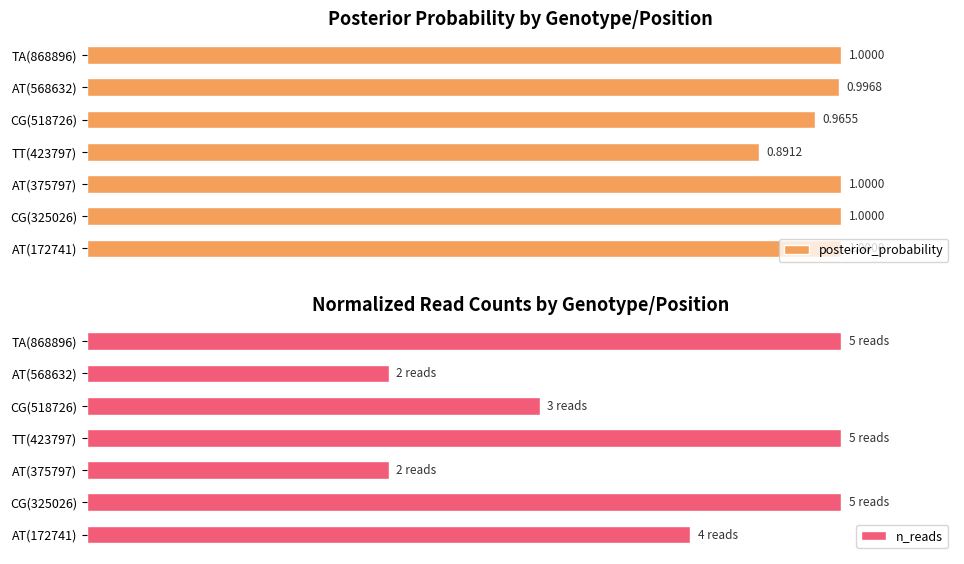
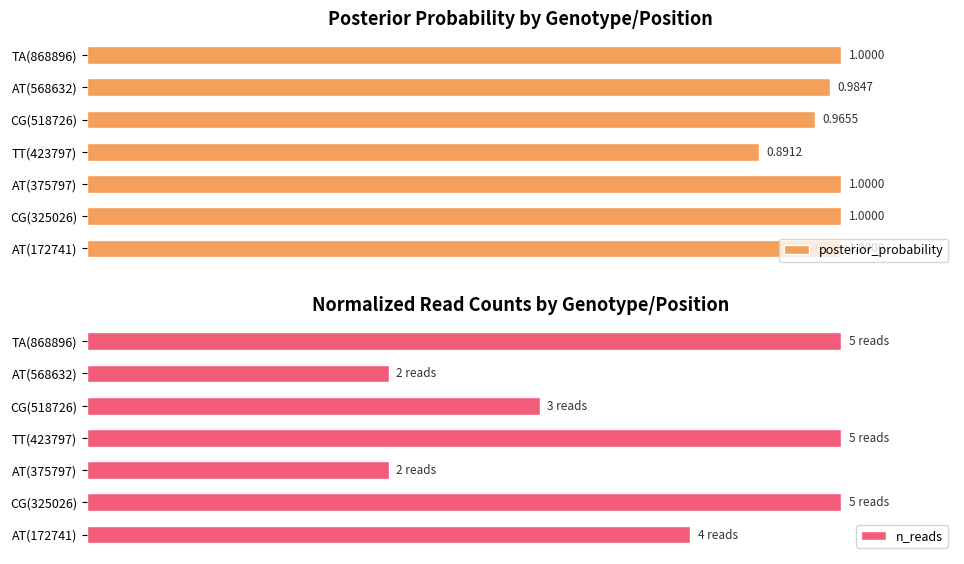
  {
    "Posterior Probability by Genotype/Position": {
      "TA(868896)": 1.0000,
-     "AT(568632)": 0.9968,
+     "AT(568632)": 0.9847,
      "CG(518726)": 0.9655,
      "TT(423797)": 0.8912,
      "AT(375797)": 1.0000,
      "CG(325026)": 1.0000
    }
  }
